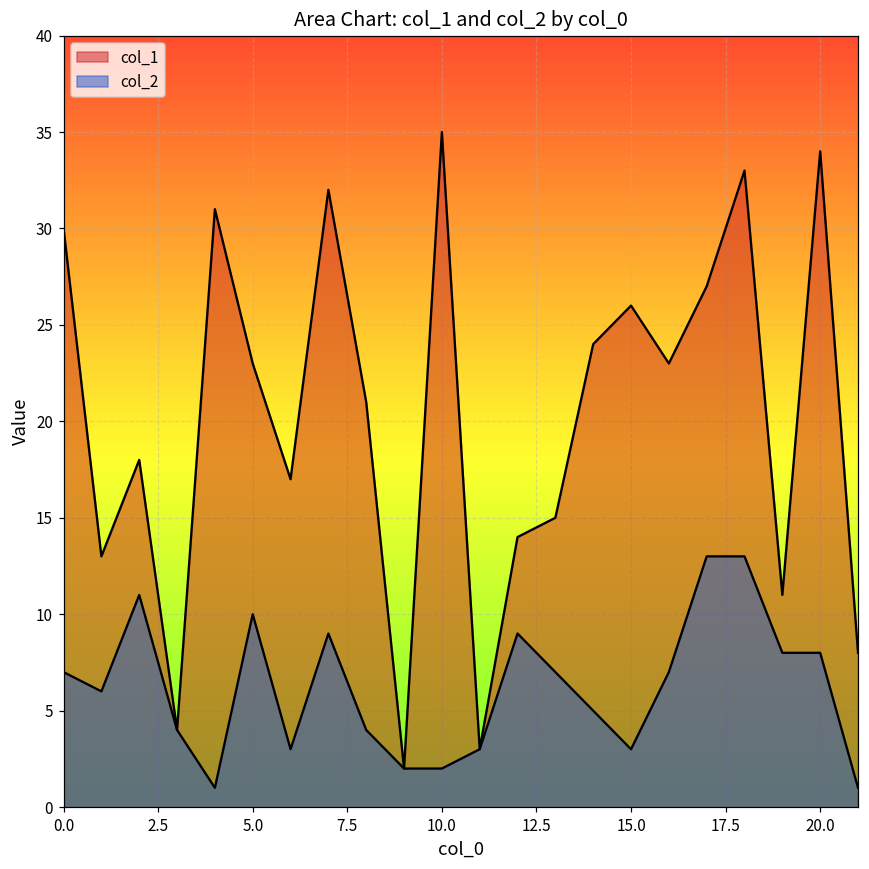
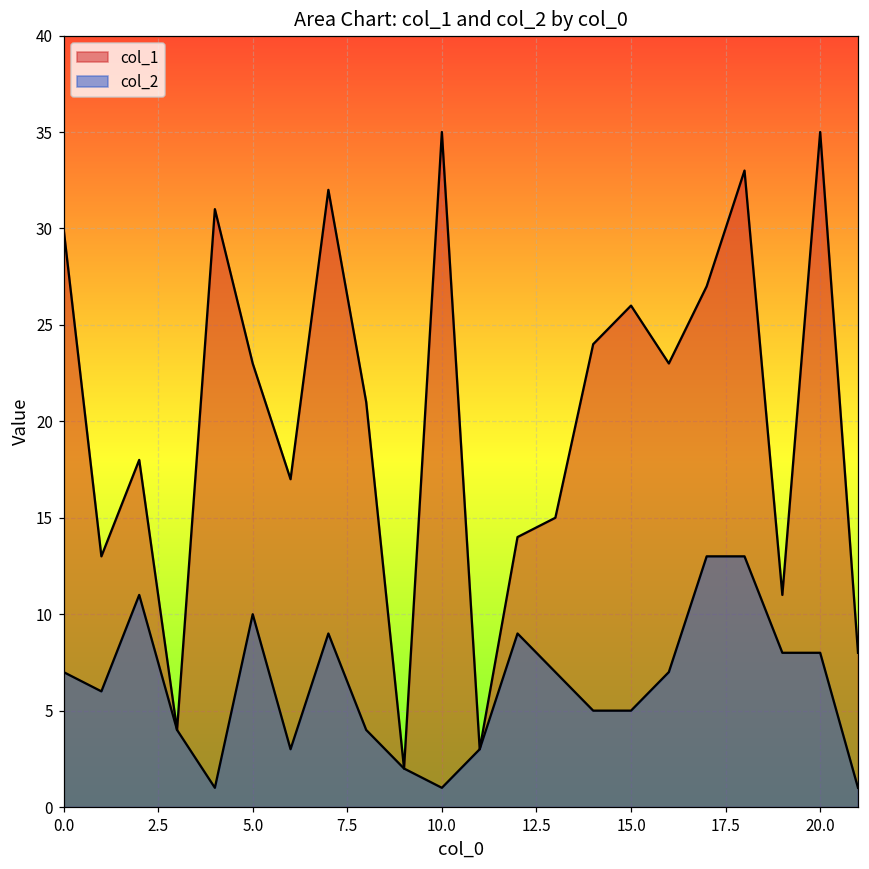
  {
    "col_1": {
      "0.0": 30,
      "5.0": 23,
      "10.0": 35,
      "15.0": 26,
-     "20.0": 34
+     "20.0": 35
    },
    "col_2": {
      "0.0": 7,
      "5.0": 10,
-     "10.0": 2,
-     "15.0": 3,
+     "10.0": 1,
+     "15.0": 5,
      "20.0": 8
    }
  }
